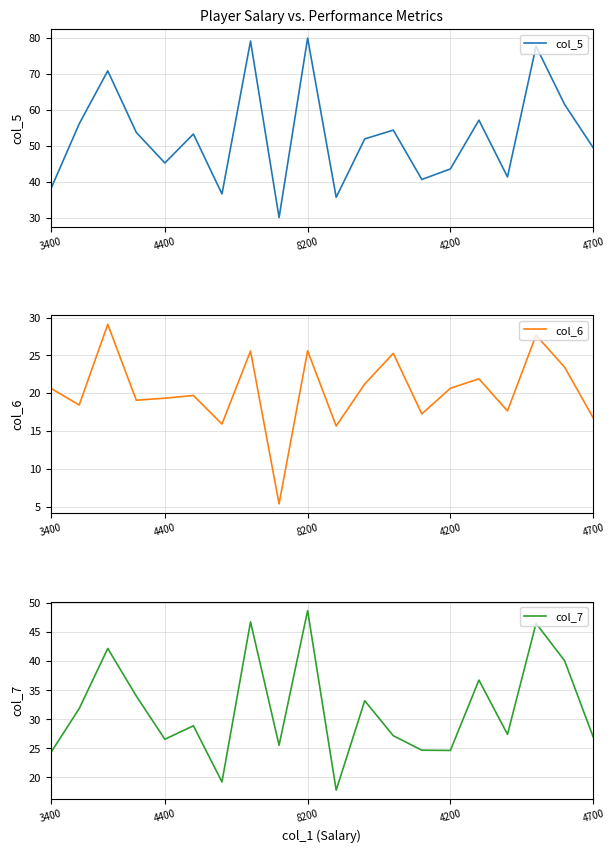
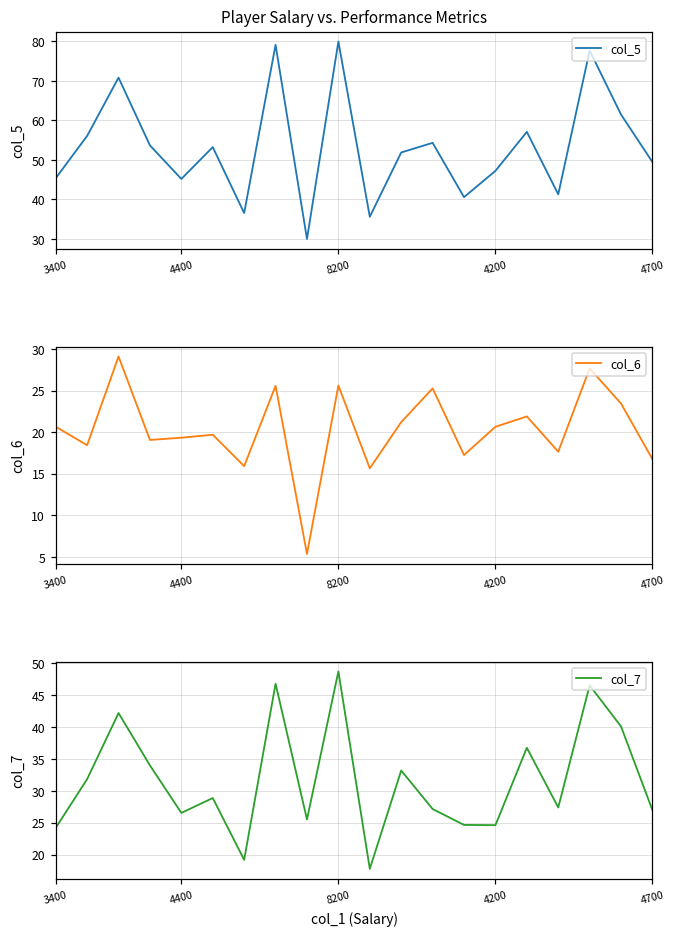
  {
    "Player Salary vs. Performance Metrics": {
-     "3400": 38,
+     "3400": 45,
      "4400": 45,
      "8200": 80,
-     "4200": 44,
+     "4200": 47,
      "4700": 49
    }
  }
